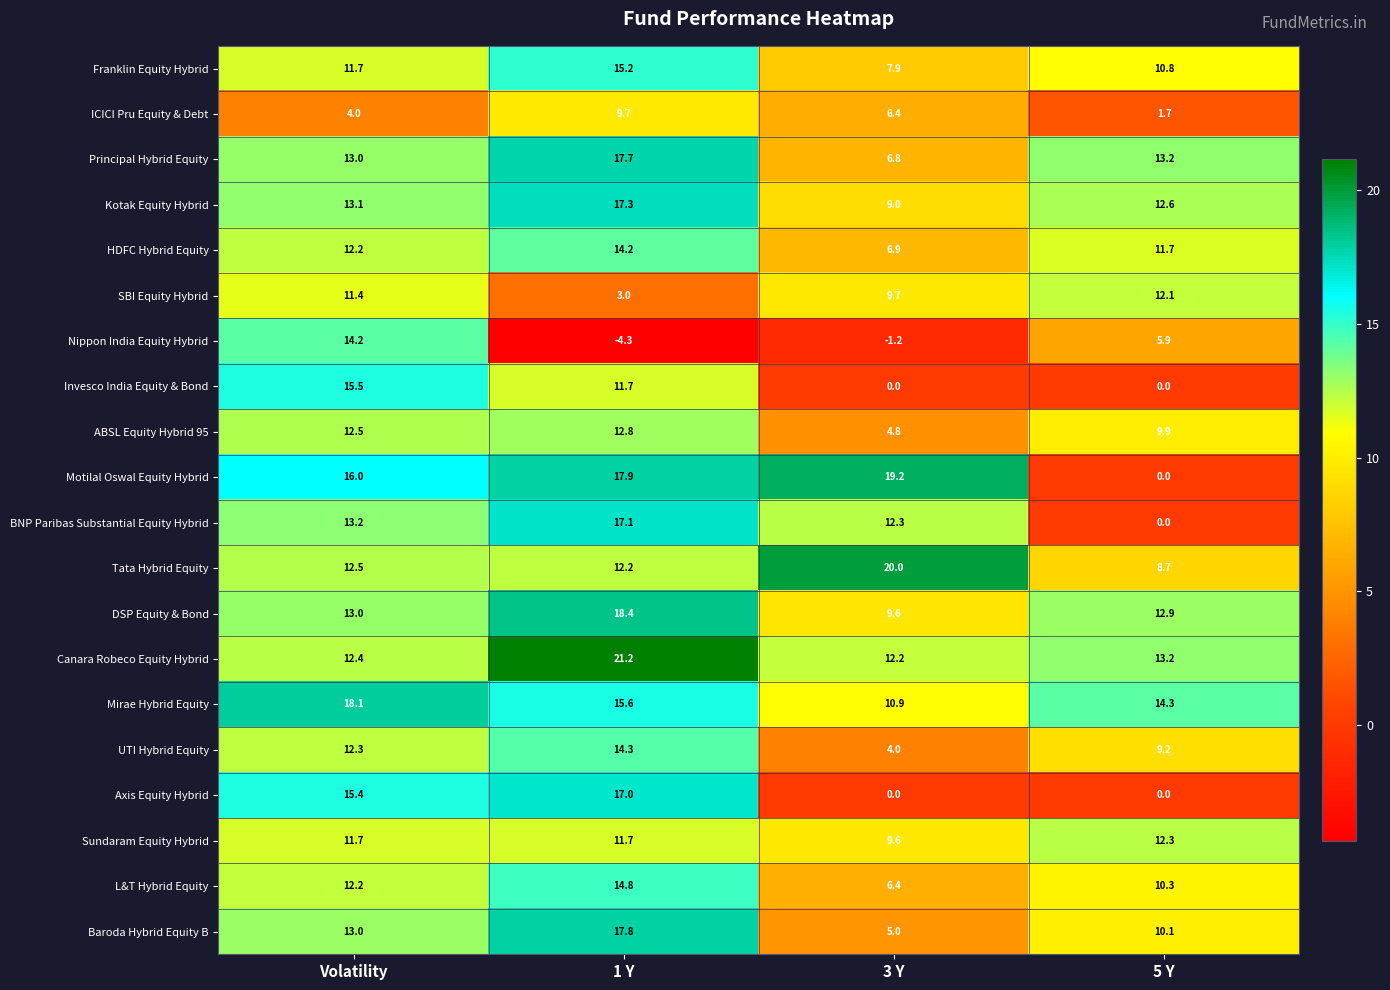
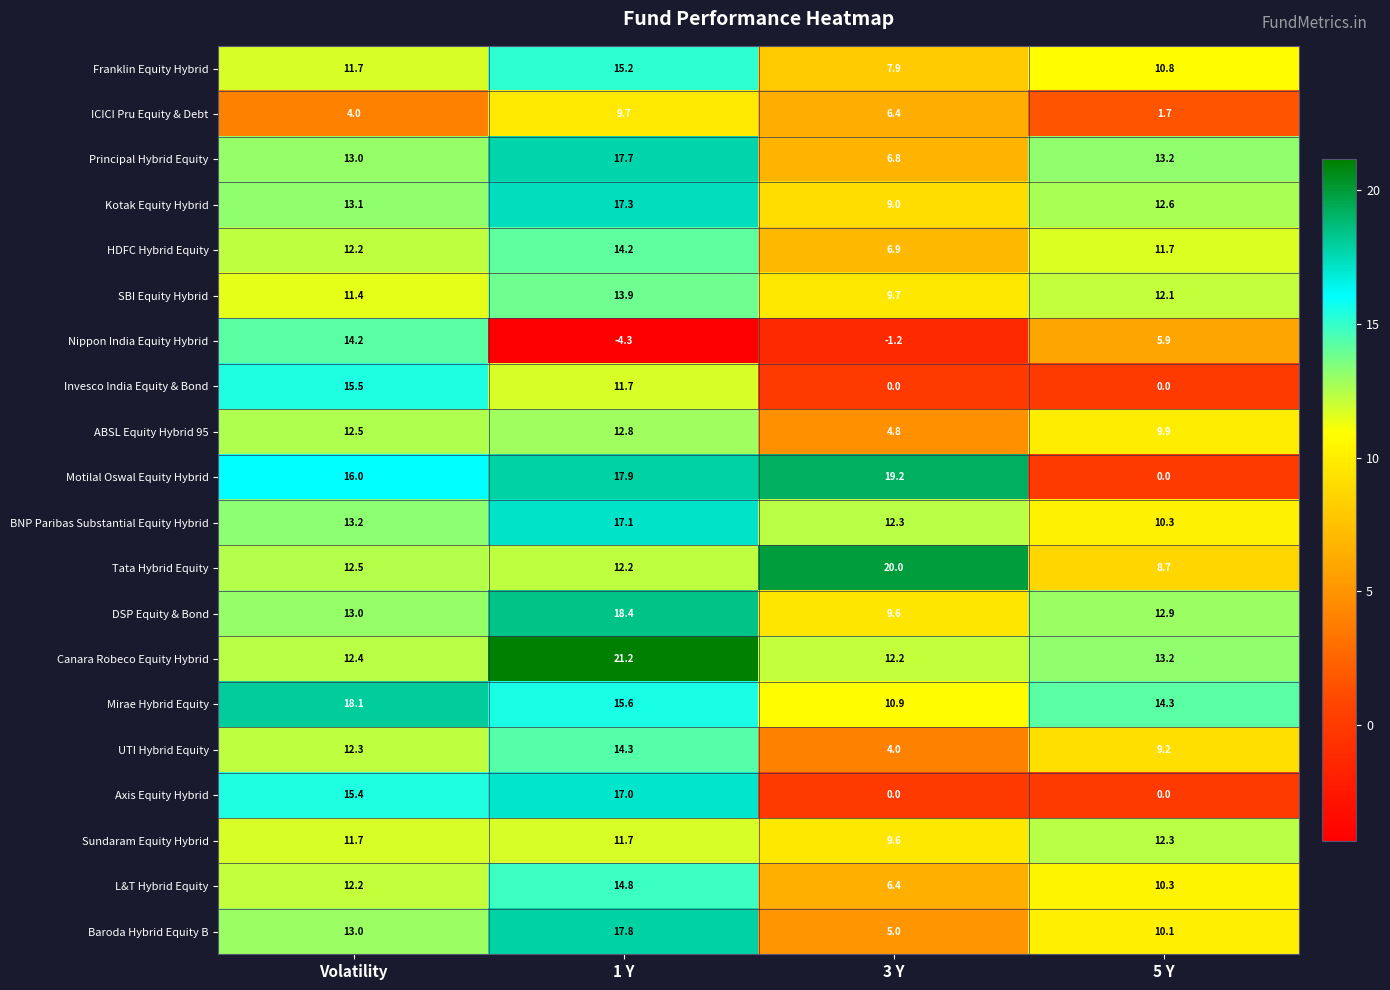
  {
    "Franklin Equity Hybrid": {
      "Volatility": 11.7,
      "1 Y": 15.2,
      "3 Y": 7.9,
      "5 Y": 10.8
    },
    "ICICI Pru Equity & Debt": {
      "Volatility": 4.0,
      "1 Y": 9.7,
      "3 Y": 6.4,
      "5 Y": 1.7
    },
    "Principal Hybrid Equity": {
      "Volatility": 13.0,
      "1 Y": 17.7,
      "3 Y": 6.8,
      "5 Y": 13.2
    },
    "Kotak Equity Hybrid": {
      "Volatility": 13.1,
      "1 Y": 17.3,
      "3 Y": 9.0,
      "5 Y": 12.6
    },
    "HDFC Hybrid Equity": {
      "Volatility": 12.2,
      "1 Y": 14.2,
      "3 Y": 6.9,
      "5 Y": 11.7
    },
    "SBI Equity Hybrid": {
      "Volatility": 11.4,
-     "1 Y": 3.0,
+     "1 Y": 13.9,
      "3 Y": 9.7,
      "5 Y": 12.1
    },
    "Nippon India Equity Hybrid": {
      "Volatility": 14.2,
      "1 Y": -4.3,
      "3 Y": -1.2,
      "5 Y": 5.9
    },
    "Invesco India Equity & Bond": {
      "Volatility": 15.5,
      "1 Y": 11.7,
      "3 Y": 0.0,
      "5 Y": 0.0
    },
    "ABSL Equity Hybrid 95": {
      "Volatility": 12.5,
      "1 Y": 12.8,
      "3 Y": 4.8,
      "5 Y": 9.9
    },
    "Motilal Oswal Equity Hybrid": {
      "Volatility": 16.0,
      "1 Y": 17.9,
      "3 Y": 19.2,
      "5 Y": 0.0
    },
    "BNP Paribas Substantial Equity Hybrid": {
      "Volatility": 13.2,
      "1 Y": 17.1,
      "3 Y": 12.3,
-     "5 Y": 0.0
+     "5 Y": 10.3
    },
    "Tata Hybrid Equity": {
      "Volatility": 12.5,
      "1 Y": 12.2,
      "3 Y": 20.0,
      "5 Y": 8.7
    },
    "DSP Equity & Bond": {
      "Volatility": 13.0,
      "1 Y": 18.4,
      "3 Y": 9.6,
      "5 Y": 12.9
    },
    "Canara Robeco Equity Hybrid": {
      "Volatility": 12.4,
      "1 Y": 21.2,
      "3 Y": 12.2,
      "5 Y": 13.2
    },
    "Mirae Hybrid Equity": {
      "Volatility": 18.1,
      "1 Y": 15.6,
      "3 Y": 10.9,
      "5 Y": 14.3
    },
    "UTI Hybrid Equity": {
      "Volatility": 12.3,
      "1 Y": 14.3,
      "3 Y": 4.0,
      "5 Y": 9.2
    },
    "Axis Equity Hybrid": {
      "Volatility": 15.4,
      "1 Y": 17.0,
      "3 Y": 0.0,
      "5 Y": 0.0
    },
    "Sundaram Equity Hybrid": {
      "Volatility": 11.7,
      "1 Y": 11.7,
      "3 Y": 9.6,
      "5 Y": 12.3
    },
    "L&T Hybrid Equity": {
      "Volatility": 12.2,
      "1 Y": 14.8,
      "3 Y": 6.4,
      "5 Y": 10.3
    },
    "Baroda Hybrid Equity B": {
      "Volatility": 13.0,
      "1 Y": 17.8,
      "3 Y": 5.0,
      "5 Y": 10.1
    }
  }
